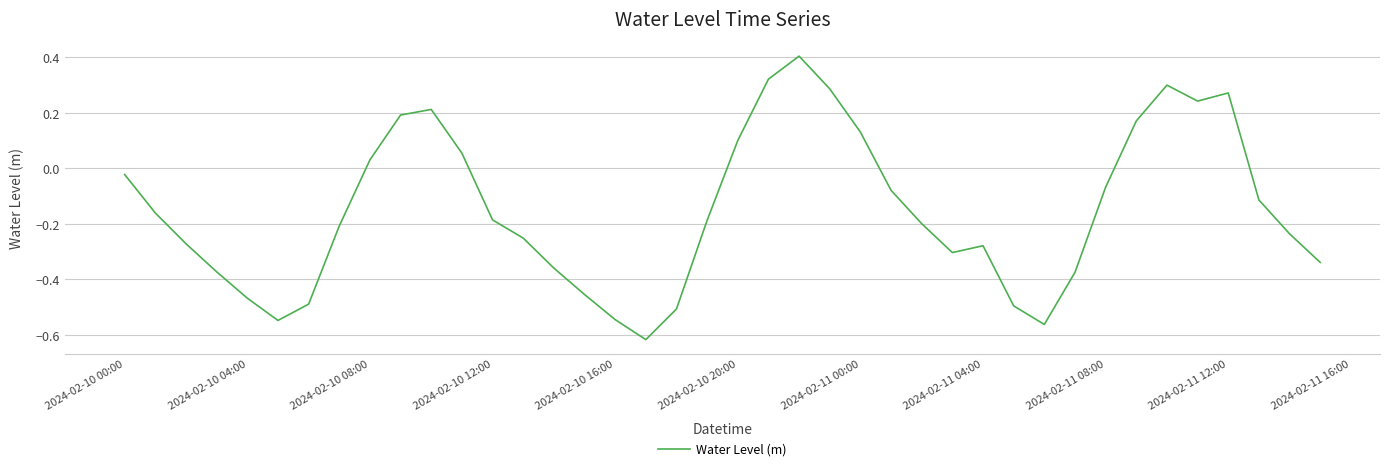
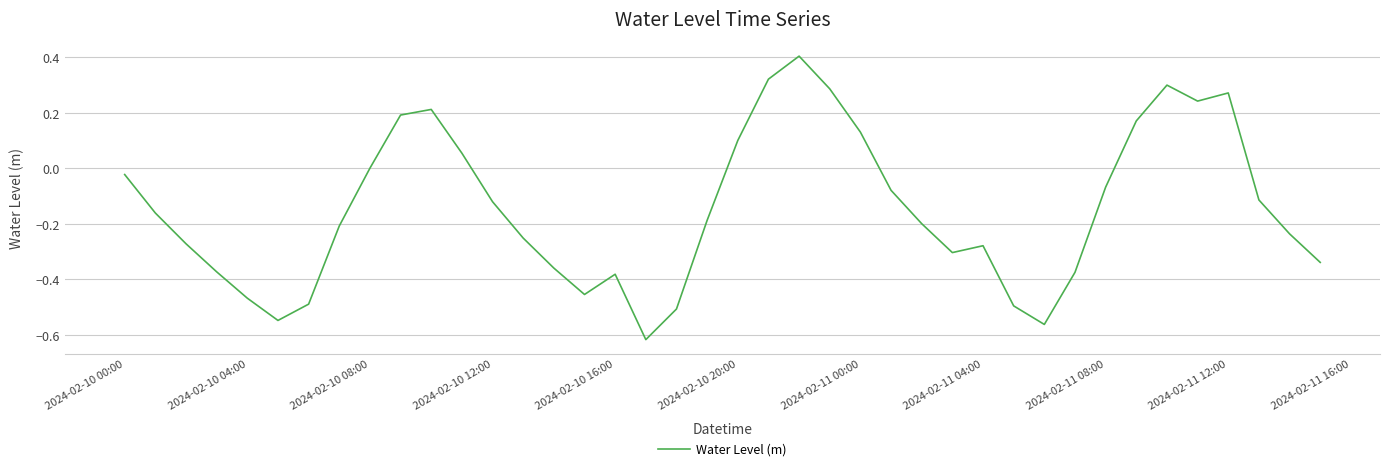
  {
    "2024-02-10 00:00": -0.02,
    "2024-02-10 04:00": -0.47,
-   "2024-02-10 08:00": 0.03,
-   "2024-02-10 12:00": -0.19,
-   "2024-02-10 16:00": -0.54,
+   "2024-02-10 08:00": 0.00,
+   "2024-02-10 12:00": -0.12,
+   "2024-02-10 16:00": -0.38,
    "2024-02-10 20:00": 0.10,
    "2024-02-11 00:00": 0.13,
    "2024-02-11 04:00": -0.28,
    "2024-02-11 08:00": -0.07,
    "2024-02-11 12:00": 0.27
  }
